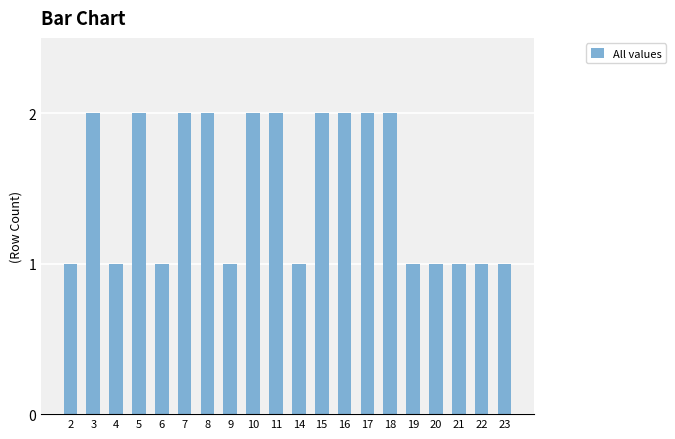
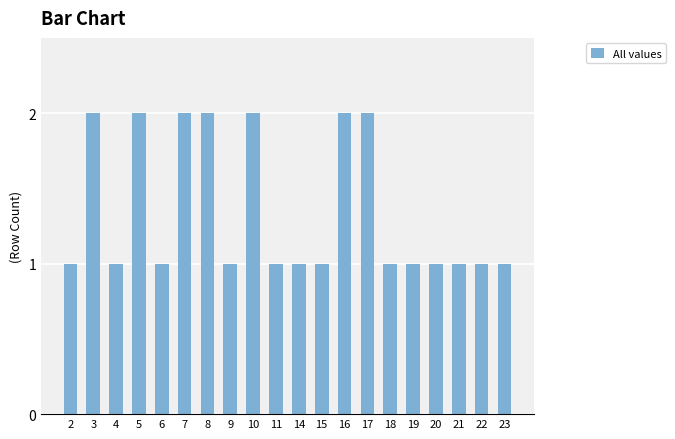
  {
    "2": 1,
    "3": 2,
    "4": 1,
    "5": 2,
    "6": 1,
    "7": 2,
    "8": 2,
    "9": 1,
    "10": 2,
-   "11": 2,
+   "11": 1,
    "14": 1,
-   "15": 2,
+   "15": 1,
    "16": 2,
    "17": 2,
-   "18": 2,
+   "18": 1,
    "19": 1,
    "20": 1,
    "21": 1,
    "22": 1,
    "23": 1
  }
